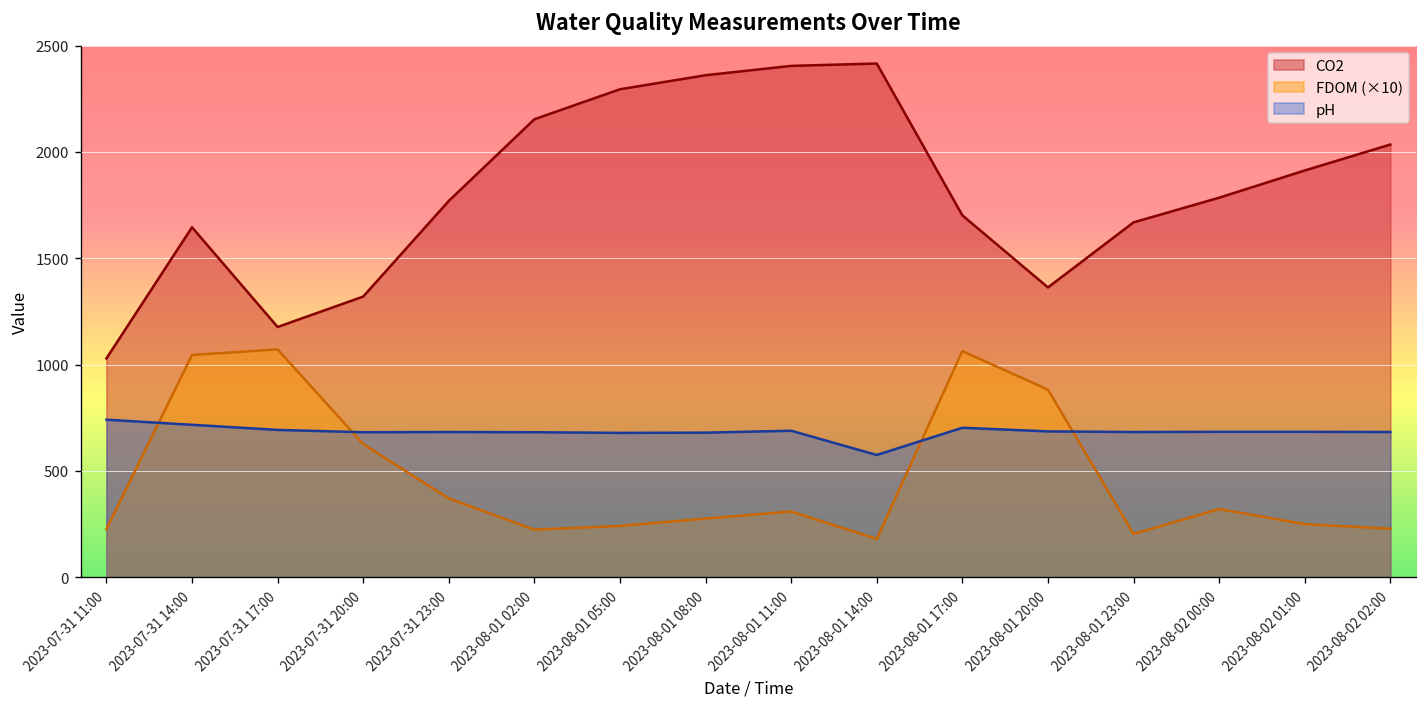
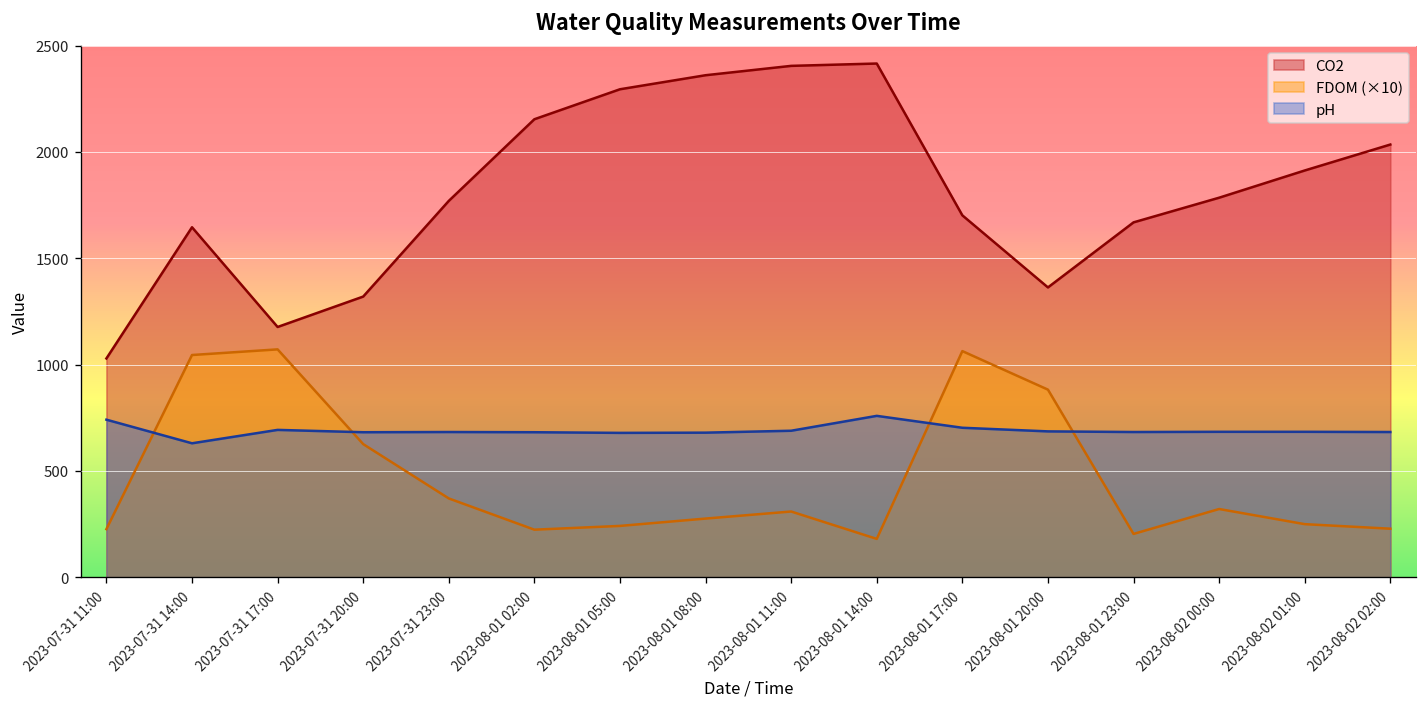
  {
    "CO2": {
      "2023-07-31 11:00": 1030,
      "2023-07-31 14:00": 1650,
      "2023-07-31 17:00": 1180,
      "2023-07-31 20:00": 1320,
      "2023-07-31 23:00": 1770,
      "2023-08-01 02:00": 2150,
      "2023-08-01 05:00": 2300,
      "2023-08-01 08:00": 2360,
      "2023-08-01 11:00": 2410,
      "2023-08-01 14:00": 2420,
      "2023-08-01 17:00": 1700,
      "2023-08-01 20:00": 1360,
      "2023-08-01 23:00": 1670,
      "2023-08-02 00:00": 1790,
      "2023-08-02 01:00": 1910,
      "2023-08-02 02:00": 2040
    },
    "FDOM (×10)": {
      "2023-07-31 11:00": 230,
      "2023-07-31 14:00": 1050,
      "2023-07-31 17:00": 1070,
      "2023-07-31 20:00": 630,
      "2023-07-31 23:00": 370,
      "2023-08-01 02:00": 220,
      "2023-08-01 05:00": 240,
      "2023-08-01 08:00": 280,
      "2023-08-01 11:00": 310,
      "2023-08-01 14:00": 180,
      "2023-08-01 17:00": 1060,
      "2023-08-01 20:00": 880,
      "2023-08-01 23:00": 200,
      "2023-08-02 00:00": 320,
      "2023-08-02 01:00": 250,
      "2023-08-02 02:00": 230
    },
    "pH": {
      "2023-07-31 11:00": 740,
-     "2023-07-31 14:00": 720,
+     "2023-07-31 14:00": 630,
      "2023-07-31 17:00": 690,
      "2023-07-31 20:00": 680,
      "2023-07-31 23:00": 680,
      "2023-08-01 02:00": 680,
      "2023-08-01 05:00": 680,
      "2023-08-01 08:00": 680,
      "2023-08-01 11:00": 690,
-     "2023-08-01 14:00": 580,
+     "2023-08-01 14:00": 760,
      "2023-08-01 17:00": 700,
      "2023-08-01 20:00": 690,
      "2023-08-01 23:00": 680,
      "2023-08-02 00:00": 680,
      "2023-08-02 01:00": 680,
      "2023-08-02 02:00": 680
    }
  }
